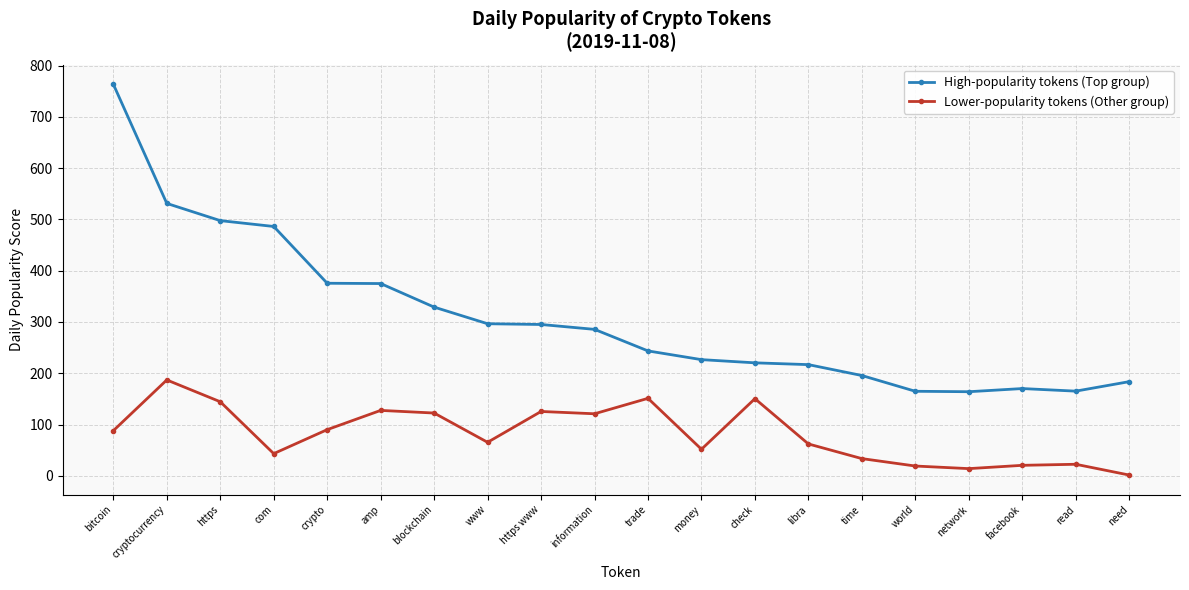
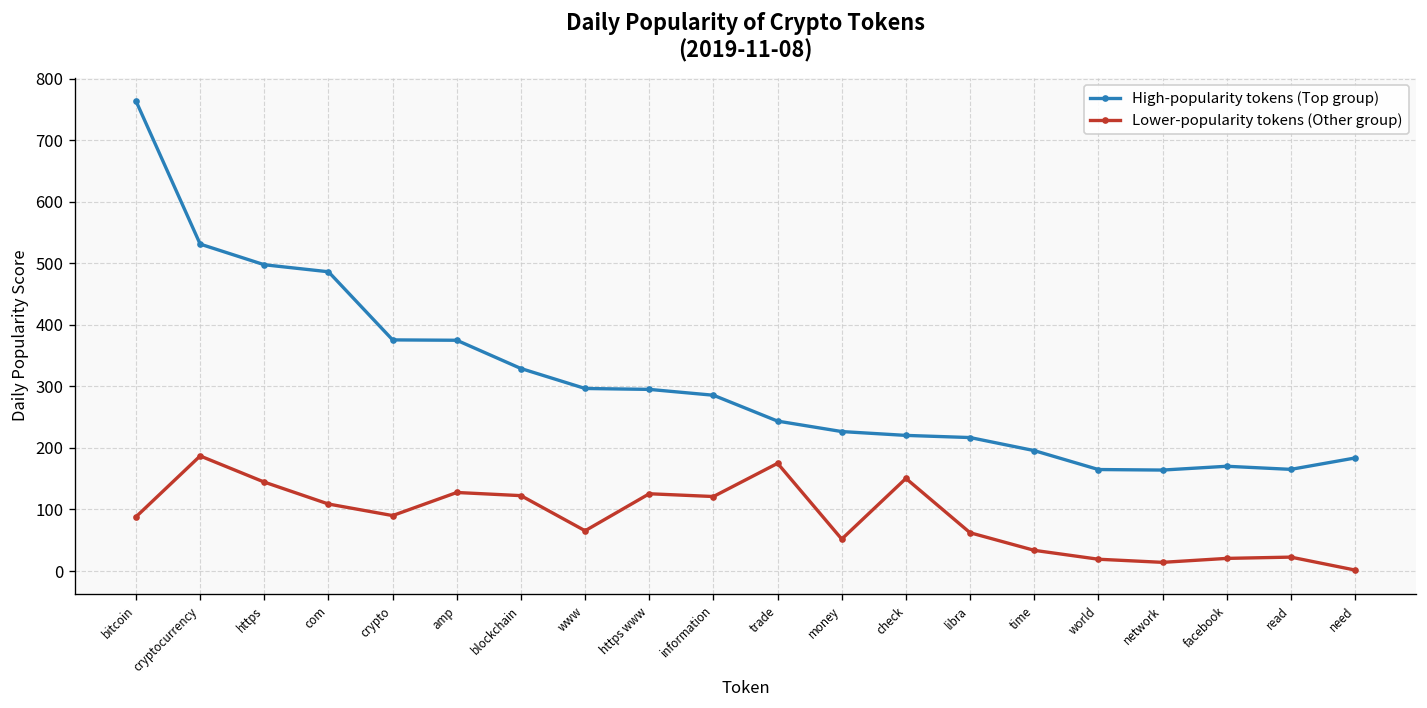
  {
    "High-popularity tokens (Top group)": {
      "bitcoin": 760,
      "cryptocurrency": 530,
      "https": 500,
      "com": 490,
      "crypto": 380,
      "amp": 370,
      "blockchain": 330,
      "www": 300,
      "https www": 300,
      "information": 290,
      "trade": 240,
      "money": 230,
      "check": 220,
      "libra": 220,
      "time": 200,
      "world": 160,
      "network": 160,
      "facebook": 170,
      "read": 170,
      "need": 180
    },
    "Lower-popularity tokens (Other group)": {
      "bitcoin": 90,
      "cryptocurrency": 190,
      "https": 140,
-     "com": 40,
+     "com": 110,
      "crypto": 90,
      "amp": 130,
      "blockchain": 120,
      "www": 70,
      "https www": 130,
      "information": 120,
-     "trade": 150,
+     "trade": 170,
      "money": 50,
      "check": 150,
      "libra": 60,
      "time": 30,
      "world": 20,
      "network": 10,
      "facebook": 20,
      "read": 20,
      "need": 0
    }
  }
